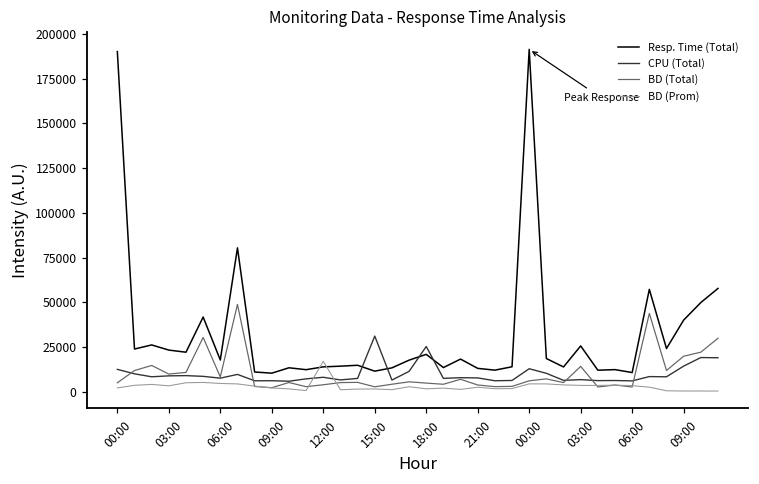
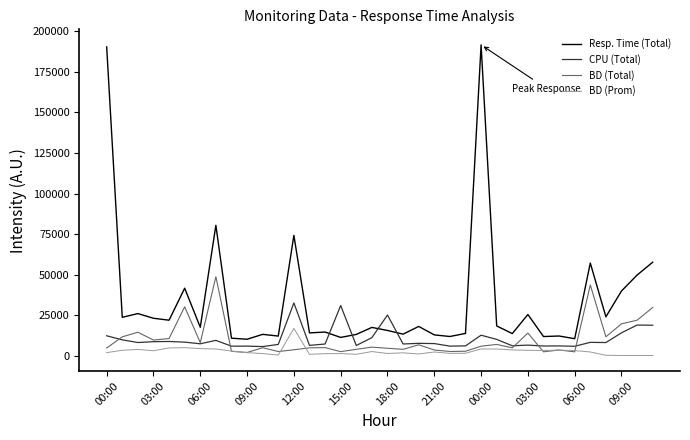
  {
    "Resp. Time (Total)": {
-     "12:00": 14000,
+     "12:00": 74000,
      "15:00": 12000,
-     "18:00": 21000,
+     "18:00": 16000,
      "21:00": 13000
    },
    "CPU (Total)": {
-     "12:00": 8000,
+     "12:00": 33000,
      "15:00": 31000,
      "18:00": 25000,
      "21:00": 8000
    },
    "BD (Total)": {
      "12:00": 4000,
      "18:00": 5000
    },
    "BD (Prom)": {
      "12:00": 17000,
      "18:00": 2000
    }
  }
